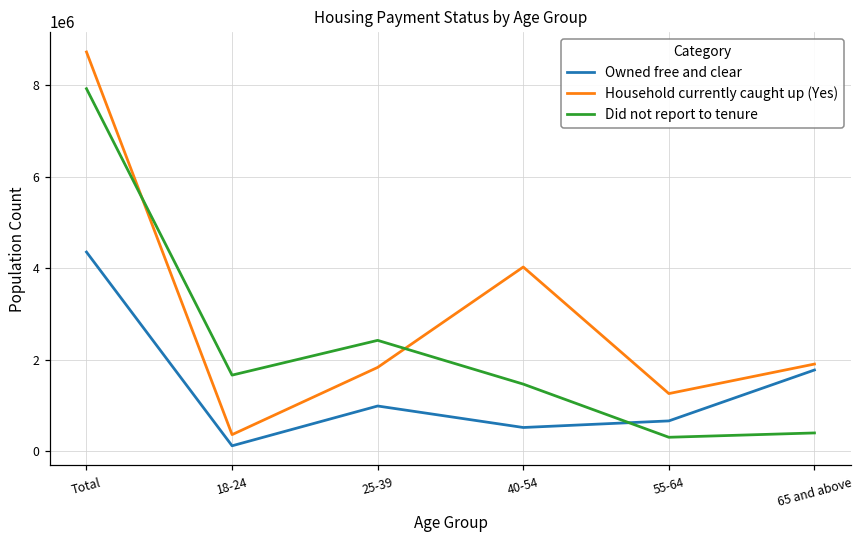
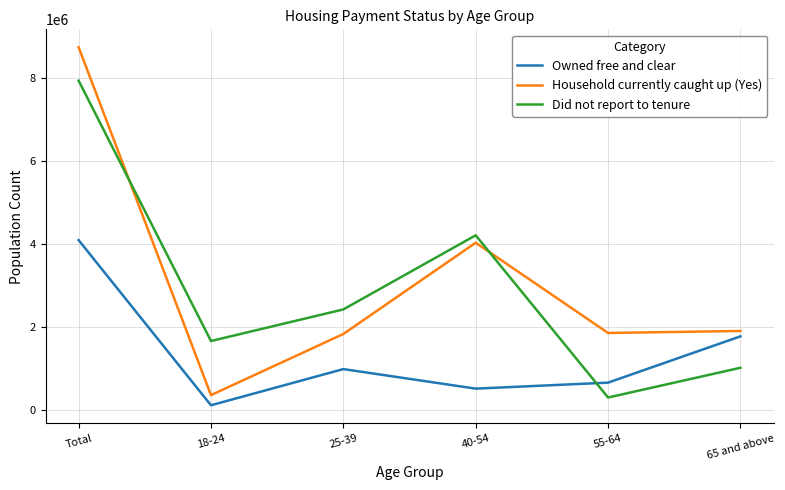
  {
    "Owned free and clear": {
-     "Total": 4400000,
+     "Total": 4100000,
      "18-24": 100000,
      "25-39": 1000000,
      "40-54": 500000,
      "55-64": 700000,
      "65 and above": 1800000
    },
    "Household currently caught up (Yes)": {
      "Total": 8700000,
      "18-24": 400000,
      "25-39": 1800000,
      "40-54": 4000000,
-     "55-64": 1300000,
+     "55-64": 1900000,
      "65 and above": 1900000
    },
    "Did not report to tenure": {
      "Total": 7900000,
      "18-24": 1700000,
      "25-39": 2400000,
-     "40-54": 1500000,
+     "40-54": 4200000,
      "55-64": 300000,
-     "65 and above": 400000
+     "65 and above": 1000000
    }
  }
